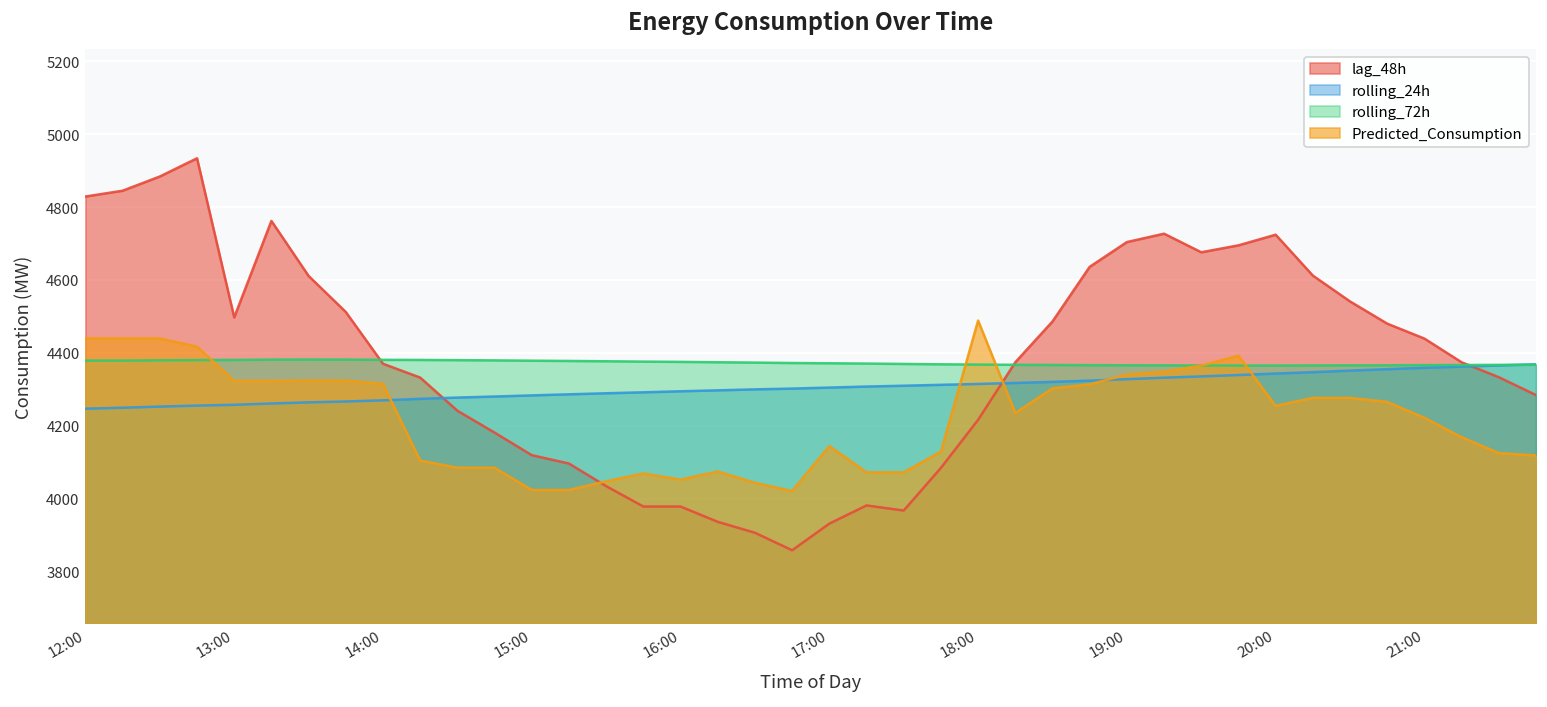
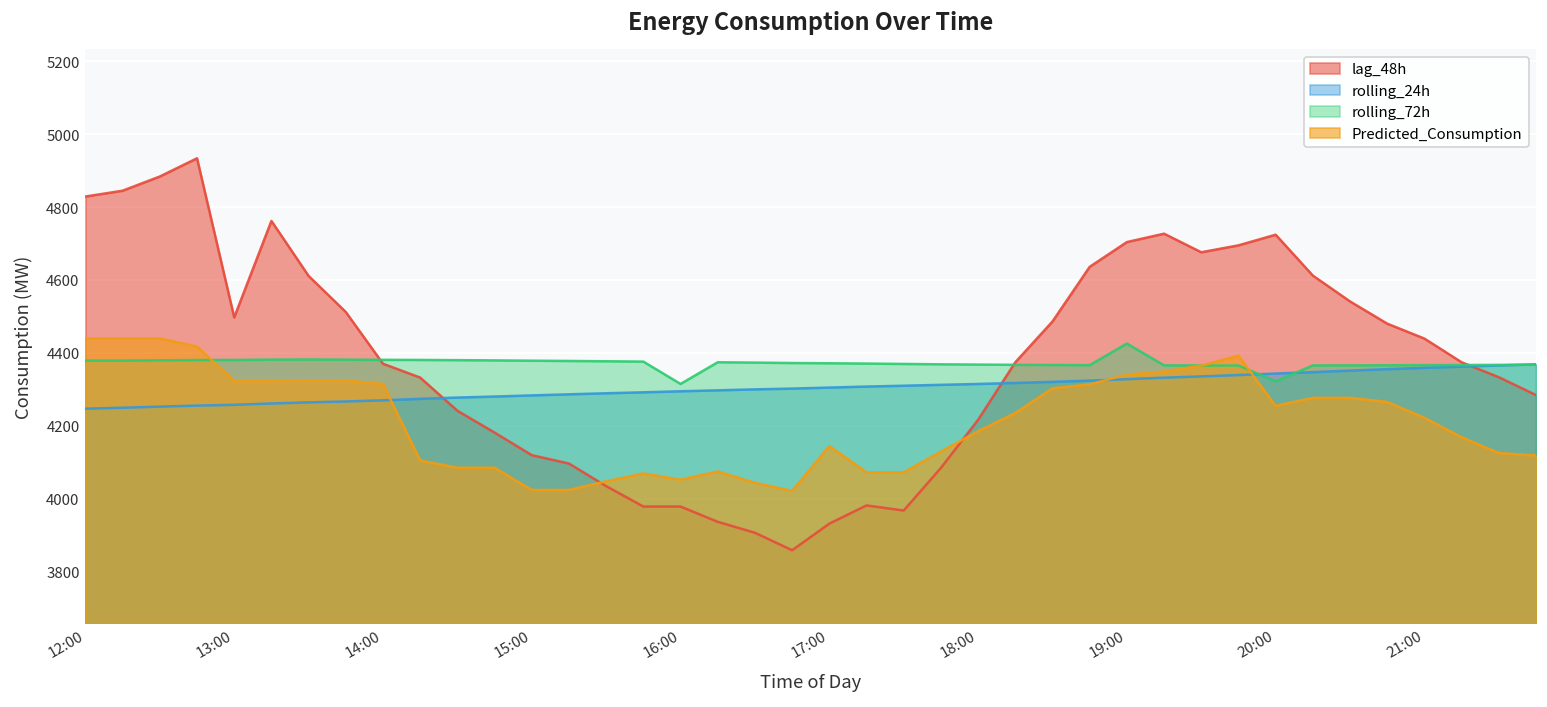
  {
    "lag_48h": {
      "12:00": 4830,
      "13:00": 4500,
      "14:00": 4370,
      "15:00": 4120,
      "16:00": 3980,
      "17:00": 3930,
      "18:00": 4220,
      "19:00": 4700,
      "20:00": 4720,
      "21:00": 4440
    },
    "rolling_24h": {
      "12:00": 4250,
      "13:00": 4260,
      "14:00": 4270,
      "15:00": 4280,
      "16:00": 4290,
      "17:00": 4300,
      "18:00": 4310,
      "19:00": 4330,
      "20:00": 4340
    },
    "rolling_72h": {
      "12:00": 4380,
      "13:00": 4380,
      "14:00": 4380,
      "15:00": 4380,
-     "16:00": 4380,
+     "16:00": 4310,
      "17:00": 4370,
      "18:00": 4370,
-     "19:00": 4370,
-     "20:00": 4370
+     "19:00": 4430,
+     "20:00": 4320
    },
    "Predicted_Consumption": {
      "12:00": 4440,
      "13:00": 4320,
      "14:00": 4310,
      "15:00": 4020,
      "16:00": 4050,
      "17:00": 4140,
-     "18:00": 4490,
+     "18:00": 4180,
      "19:00": 4340,
      "20:00": 4250,
      "21:00": 4220
    }
  }
